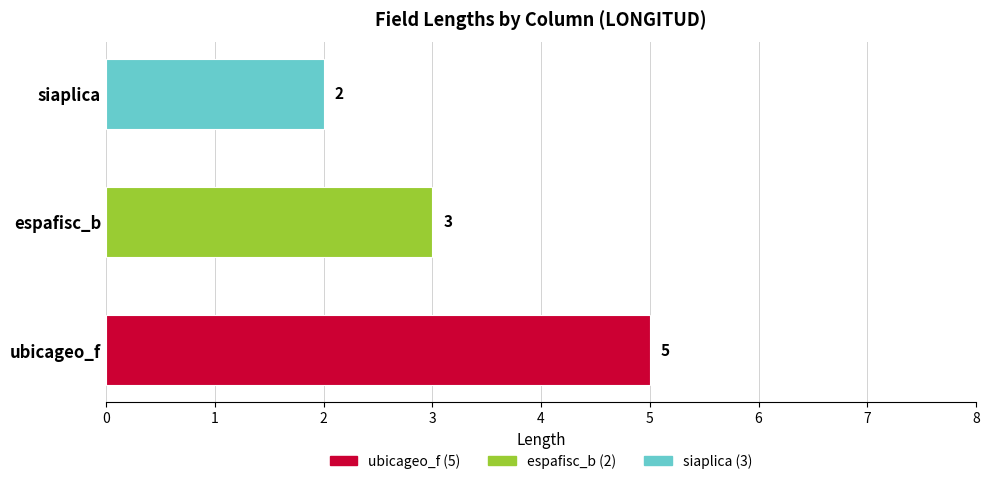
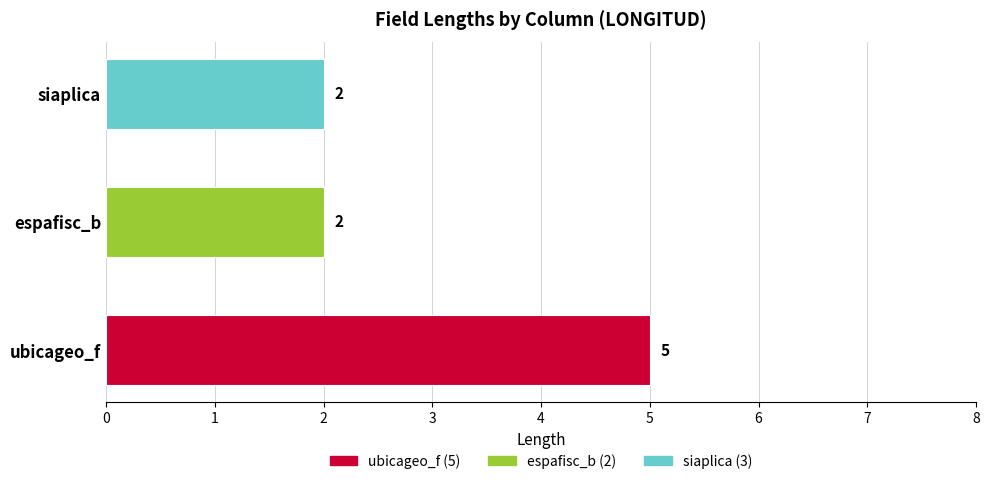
  {
    "siaplica": 2,
-   "espafisc_b": 3,
+   "espafisc_b": 2,
    "ubicageo_f": 5
  }
